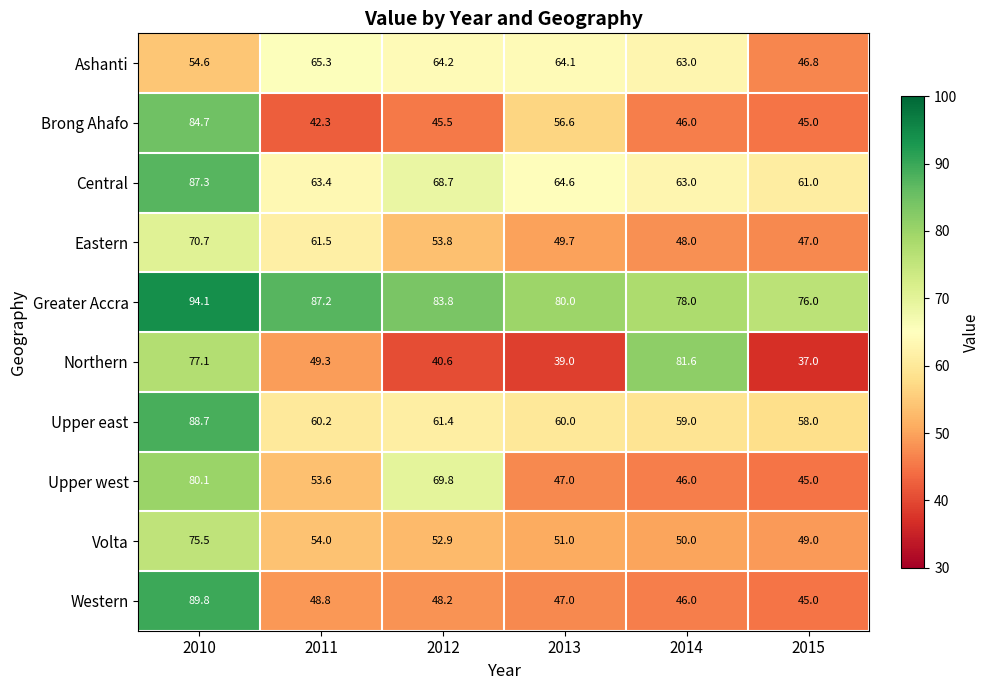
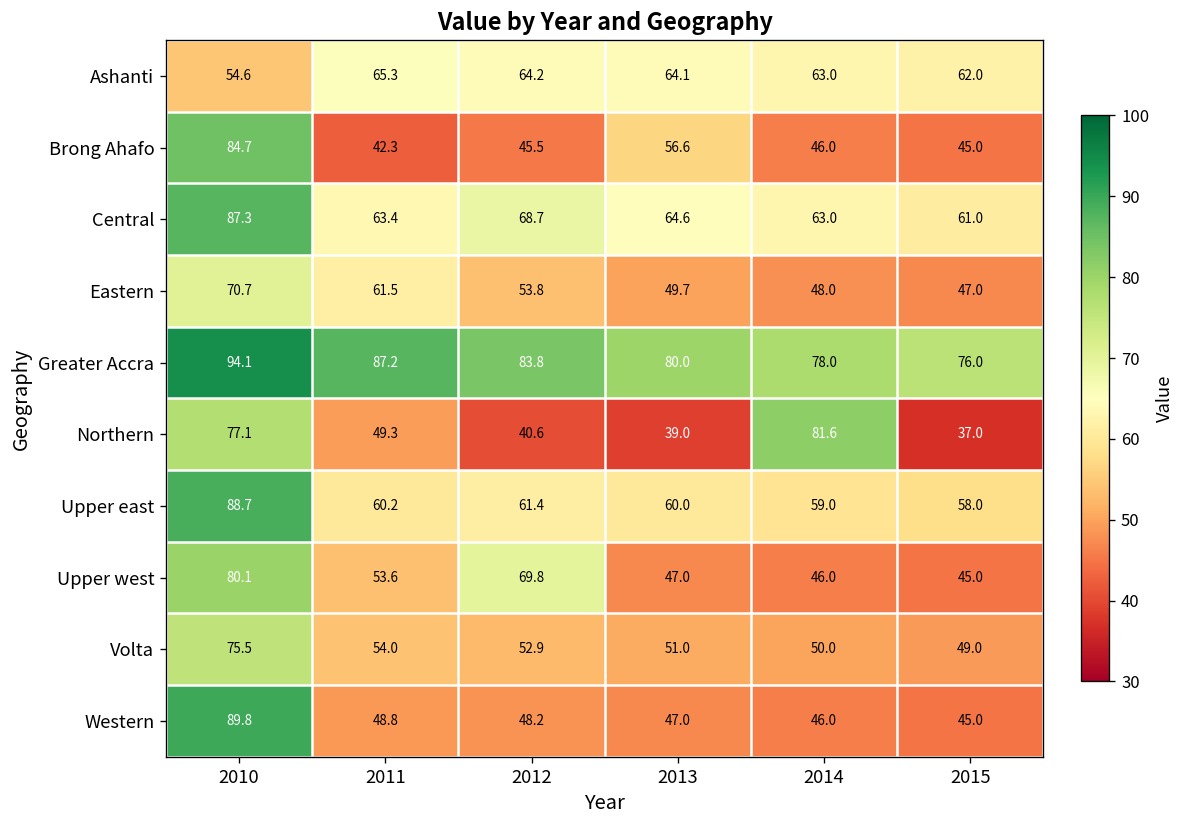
  {
    "Ashanti": {
      "2010": 54.6,
      "2011": 65.3,
      "2012": 64.2,
      "2013": 64.1,
      "2014": 63.0,
-     "2015": 46.8
+     "2015": 62.0
    },
    "Brong Ahafo": {
      "2010": 84.7,
      "2011": 42.3,
      "2012": 45.5,
      "2013": 56.6,
      "2014": 46.0,
      "2015": 45.0
    },
    "Central": {
      "2010": 87.3,
      "2011": 63.4,
      "2012": 68.7,
      "2013": 64.6,
      "2014": 63.0,
      "2015": 61.0
    },
    "Eastern": {
      "2010": 70.7,
      "2011": 61.5,
      "2012": 53.8,
      "2013": 49.7,
      "2014": 48.0,
      "2015": 47.0
    },
    "Greater Accra": {
      "2010": 94.1,
      "2011": 87.2,
      "2012": 83.8,
      "2013": 80.0,
      "2014": 78.0,
      "2015": 76.0
    },
    "Northern": {
      "2010": 77.1,
      "2011": 49.3,
      "2012": 40.6,
      "2013": 39.0,
      "2014": 81.6,
      "2015": 37.0
    },
    "Upper east": {
      "2010": 88.7,
      "2011": 60.2,
      "2012": 61.4,
      "2013": 60.0,
      "2014": 59.0,
      "2015": 58.0
    },
    "Upper west": {
      "2010": 80.1,
      "2011": 53.6,
      "2012": 69.8,
      "2013": 47.0,
      "2014": 46.0,
      "2015": 45.0
    },
    "Volta": {
      "2010": 75.5,
      "2011": 54.0,
      "2012": 52.9,
      "2013": 51.0,
      "2014": 50.0,
      "2015": 49.0
    },
    "Western": {
      "2010": 89.8,
      "2011": 48.8,
      "2012": 48.2,
      "2013": 47.0,
      "2014": 46.0,
      "2015": 45.0
    }
  }
